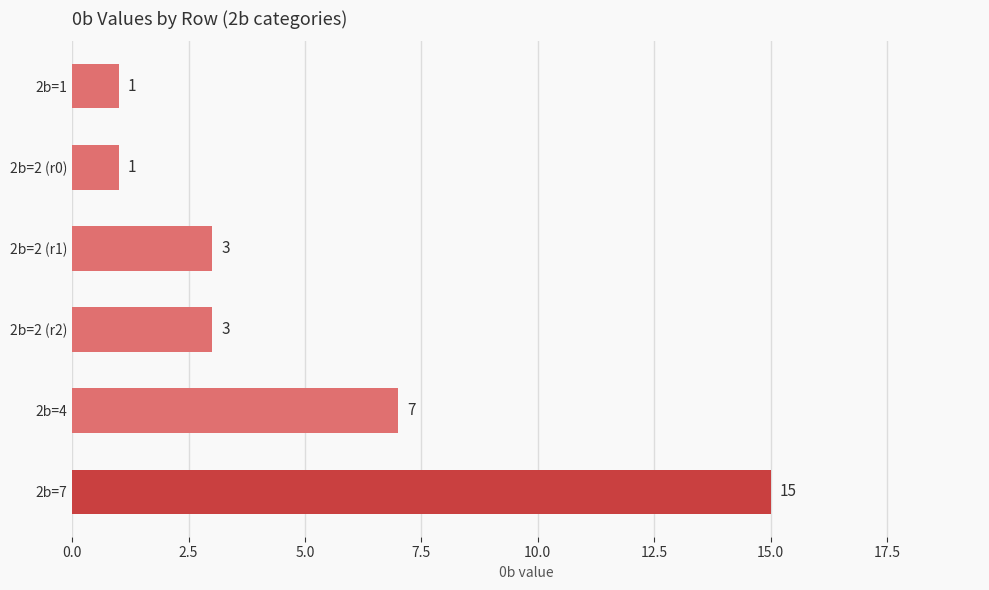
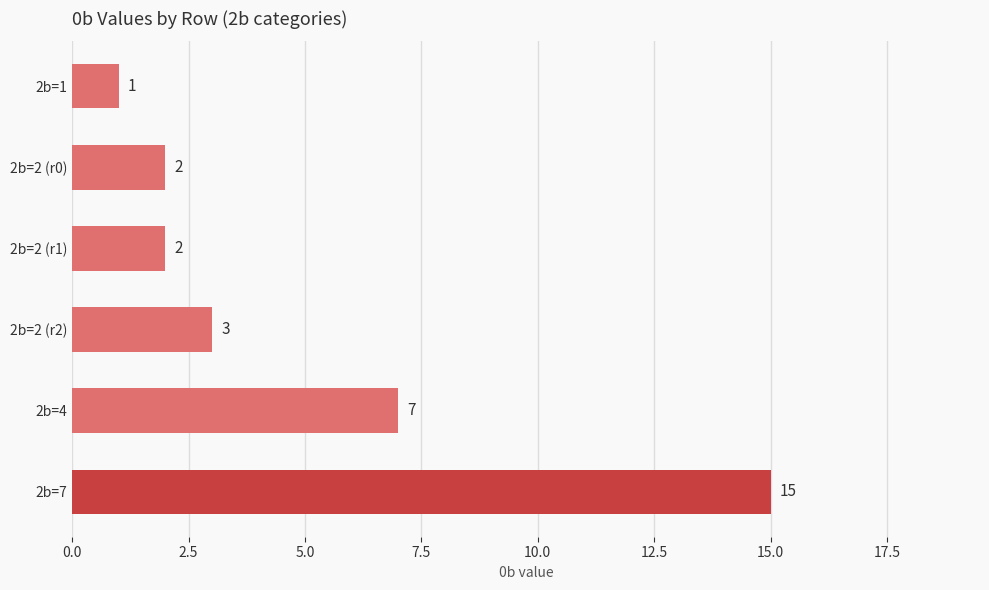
  {
    "2b=1": 1,
-   "2b=2 (r0)": 1,
-   "2b=2 (r1)": 3,
+   "2b=2 (r0)": 2,
+   "2b=2 (r1)": 2,
    "2b=2 (r2)": 3,
    "2b=4": 7,
    "2b=7": 15
  }
